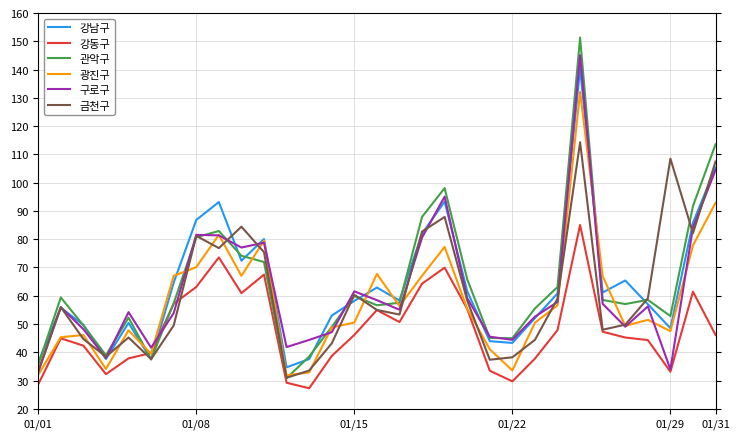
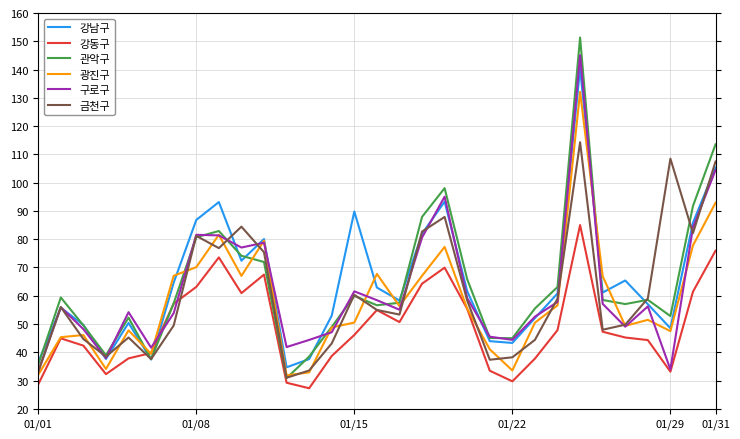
  {
    "강남구": {
      "01/01": 36,
      "01/08": 87,
-     "01/15": 58,
+     "01/15": 90,
      "01/22": 43,
      "01/29": 49
    },
    "강동구": {
      "01/01": 29,
      "01/08": 63,
      "01/15": 46,
      "01/22": 30,
-     "01/31": 46
+     "01/31": 76
    },
    "관악구": {
      "01/01": 36,
      "01/29": 53,
      "01/31": 114
    },
    "광진구": {
      "01/01": 32,
      "01/08": 70,
      "01/15": 51,
      "01/22": 34,
      "01/29": 47,
      "01/31": 93
    },
    "구로구": {
      "01/15": 62
    },
    "금천구": {
      "01/22": 38,
      "01/29": 108,
      "01/31": 107
    }
  }
